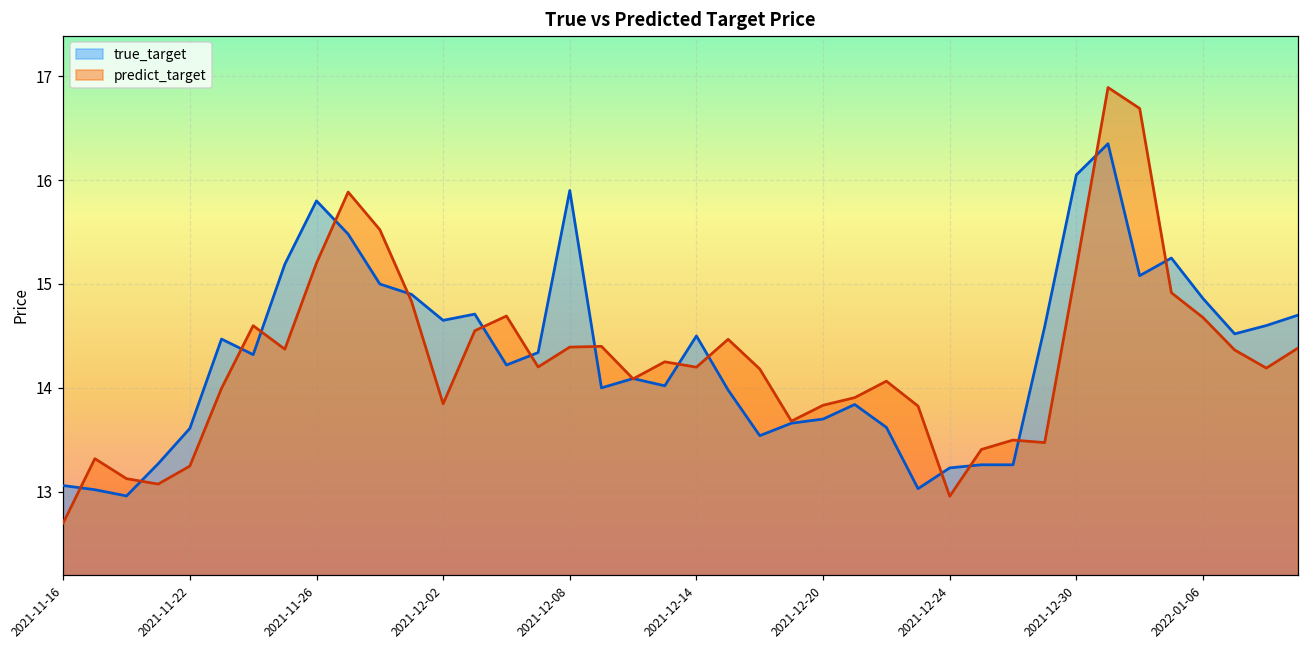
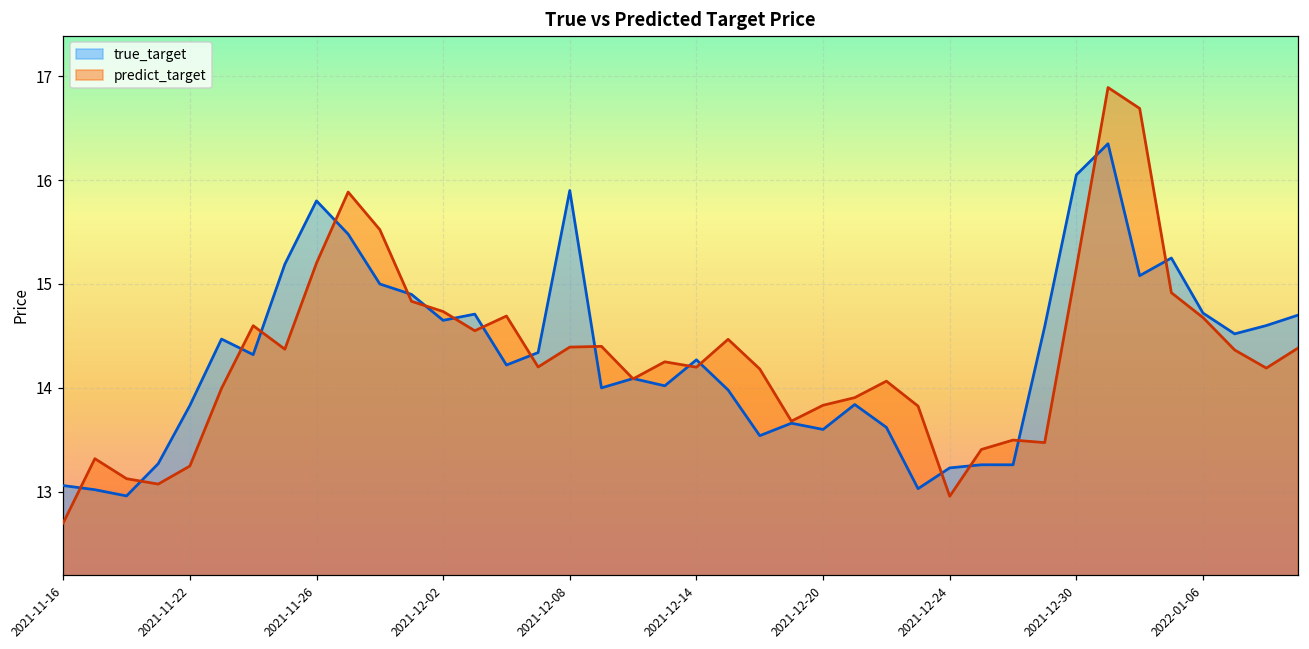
  {
    "true_target": {
      "2021-11-16": 13.1,
-     "2021-11-22": 13.6,
+     "2021-11-22": 13.8,
      "2021-11-26": 15.8,
      "2021-12-02": 14.7,
      "2021-12-08": 15.9,
-     "2021-12-14": 14.5,
-     "2021-12-20": 13.7,
+     "2021-12-14": 14.3,
+     "2021-12-20": 13.6,
      "2021-12-24": 13.2,
      "2021-12-30": 16.1,
-     "2022-01-06": 14.9
+     "2022-01-06": 14.7
    },
    "predict_target": {
      "2021-11-16": 12.7,
      "2021-11-22": 13.2,
      "2021-11-26": 15.2,
-     "2021-12-02": 13.8,
+     "2021-12-02": 14.7,
      "2021-12-08": 14.4,
      "2021-12-14": 14.2,
      "2021-12-20": 13.8,
      "2021-12-24": 13.0,
      "2021-12-30": 15.2,
      "2022-01-06": 14.7
    }
  }
